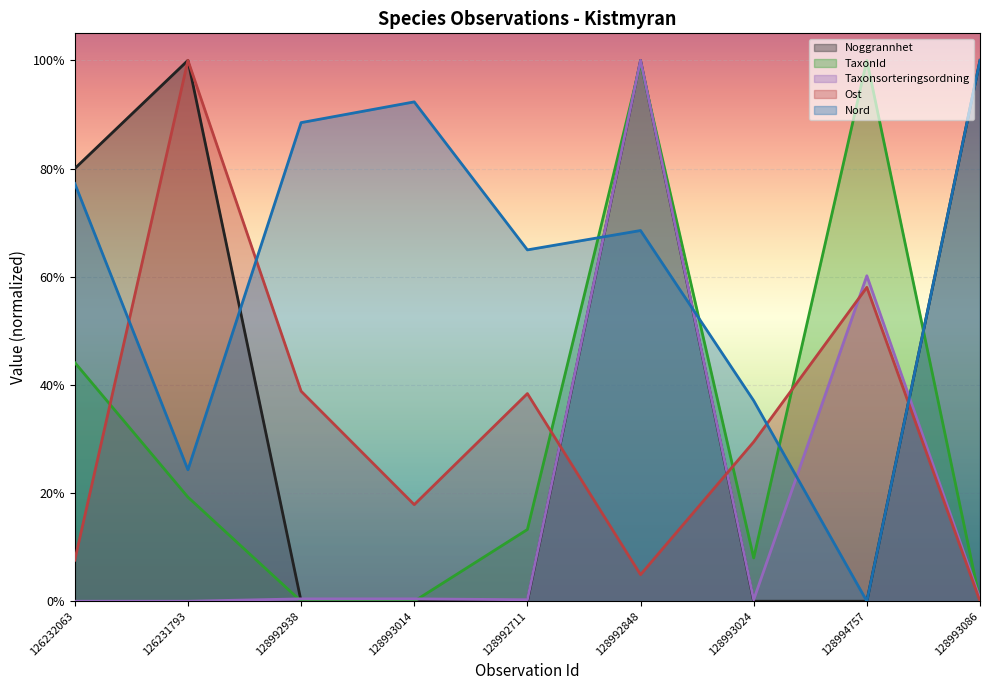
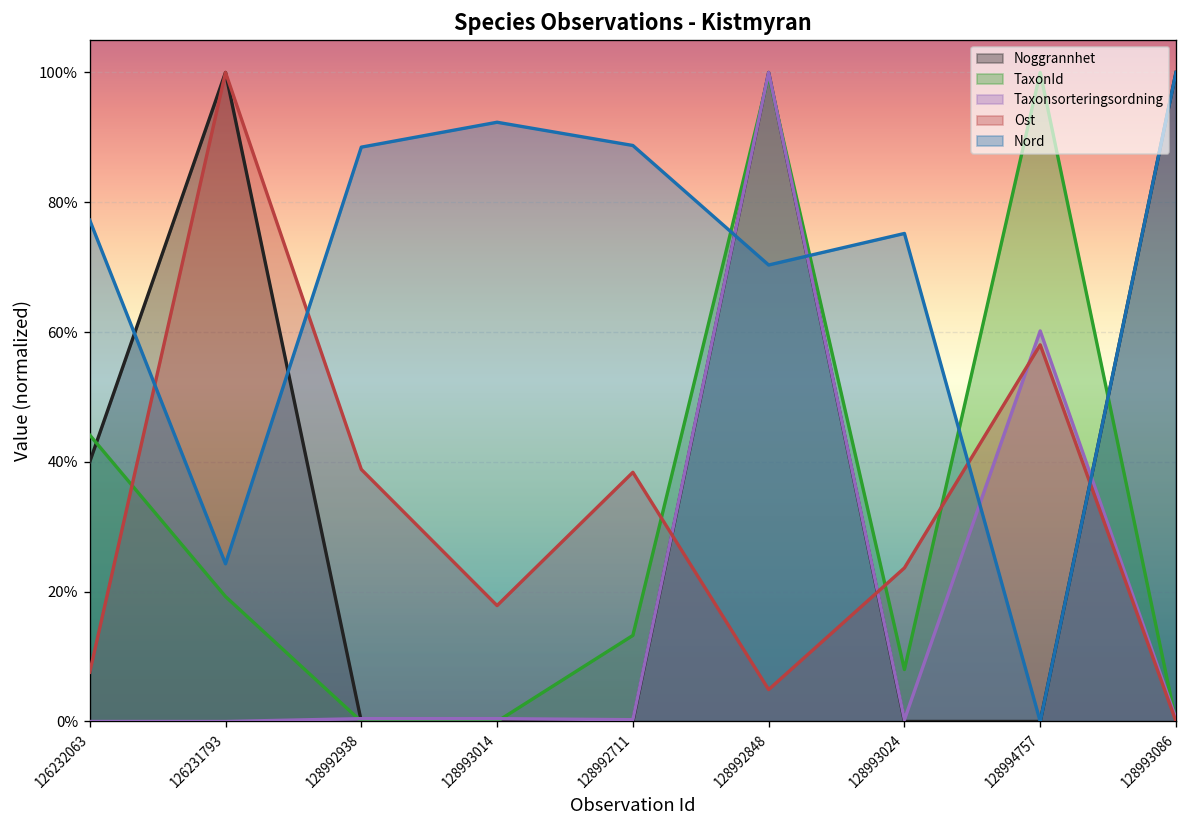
  {
    "Noggrannhet": {
-     "126232063": "80%"
+     "126232063": "40%"
    },
    "TaxonId": {
      "126232063": "44%",
      "126231793": "19%",
      "128992711": "13%",
      "128992848": "99%",
      "128993024": "8%"
    },
    "Taxonsorteringsordning": {
      "126232063": "0%",
      "126231793": "0%",
      "128994757": "60%"
    },
    "Ost": {
      "126232063": "8%",
      "128992938": "39%",
      "128993014": "18%",
      "128992711": "38%",
      "128992848": "5%",
-     "128993024": "29%",
+     "128993024": "24%",
      "128994757": "58%"
    },
    "Nord": {
      "126232063": "77%",
      "126231793": "24%",
      "128992938": "88%",
      "128993014": "92%",
-     "128992711": "65%",
-     "128992848": "69%",
-     "128993024": "37%"
+     "128992711": "89%",
+     "128992848": "70%",
+     "128993024": "75%"
    }
  }
